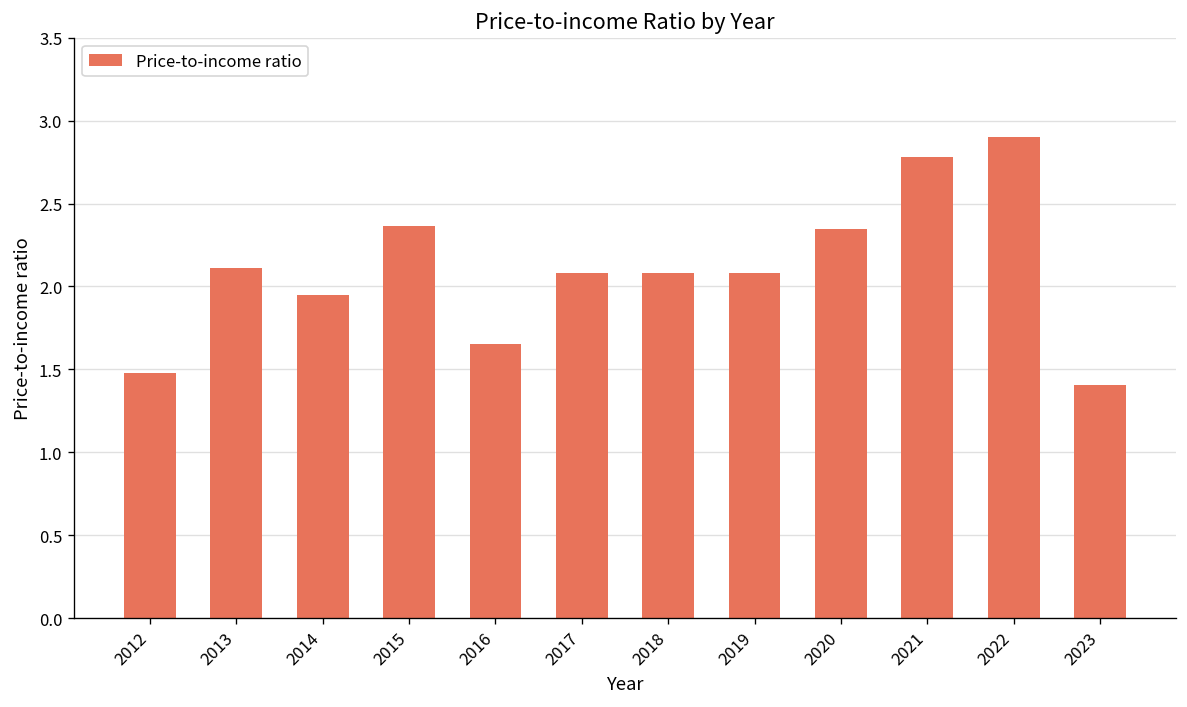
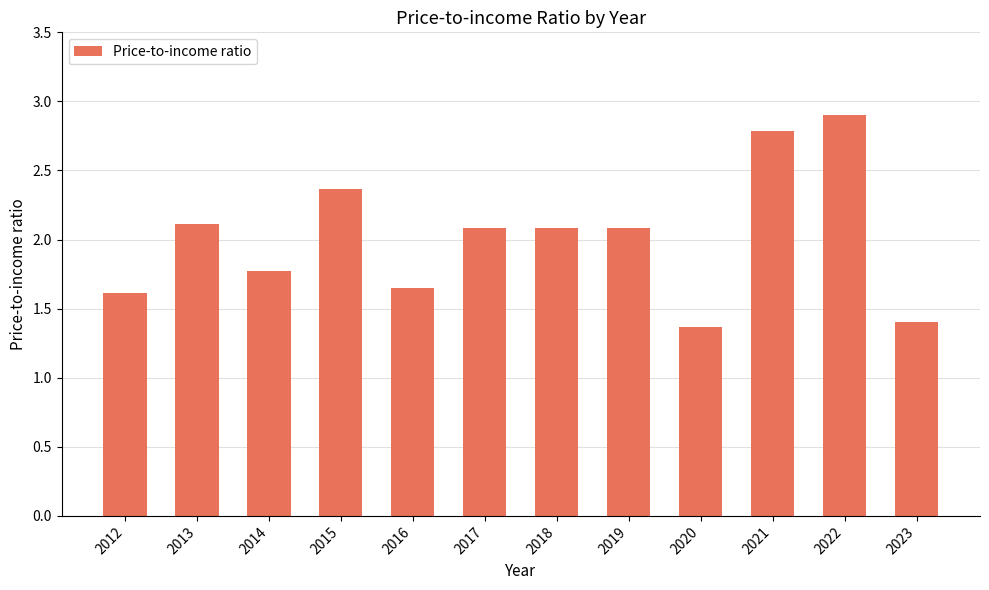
  {
-   "2012": 1.48,
+   "2012": 1.61,
    "2013": 2.11,
-   "2014": 1.95,
+   "2014": 1.77,
    "2015": 2.36,
    "2016": 1.65,
    "2017": 2.08,
    "2018": 2.08,
    "2019": 2.08,
-   "2020": 2.34,
+   "2020": 1.37,
    "2021": 2.78,
    "2022": 2.90,
    "2023": 1.40
  }
